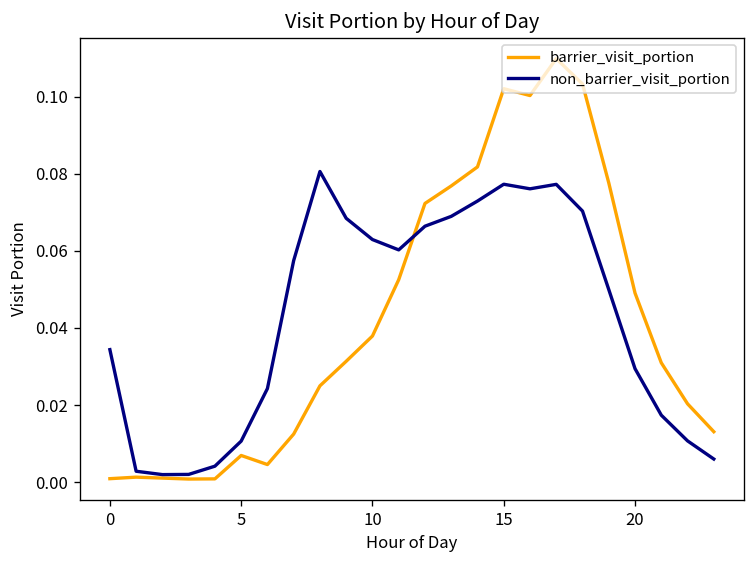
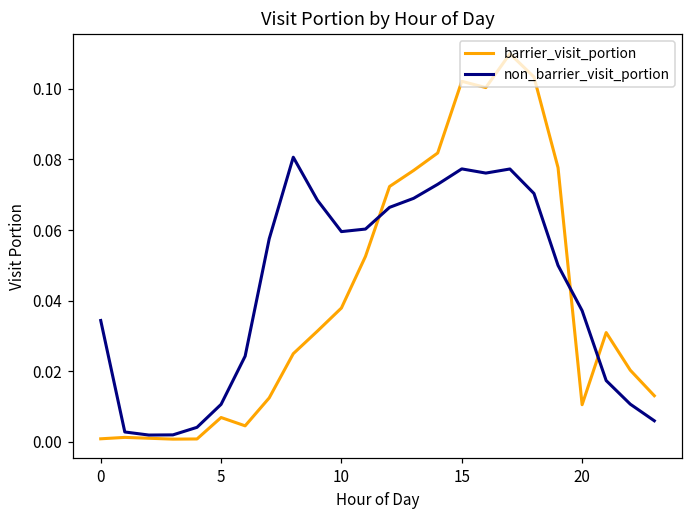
  {
    "barrier_visit_portion": {
      "0": 0.001,
      "5": 0.007,
      "10": 0.038,
-     "20": 0.049
+     "20": 0.011
    },
    "non_barrier_visit_portion": {
      "0": 0.034,
      "5": 0.011,
-     "10": 0.063,
+     "10": 0.060,
      "15": 0.077,
-     "20": 0.029
+     "20": 0.037
    }
  }
